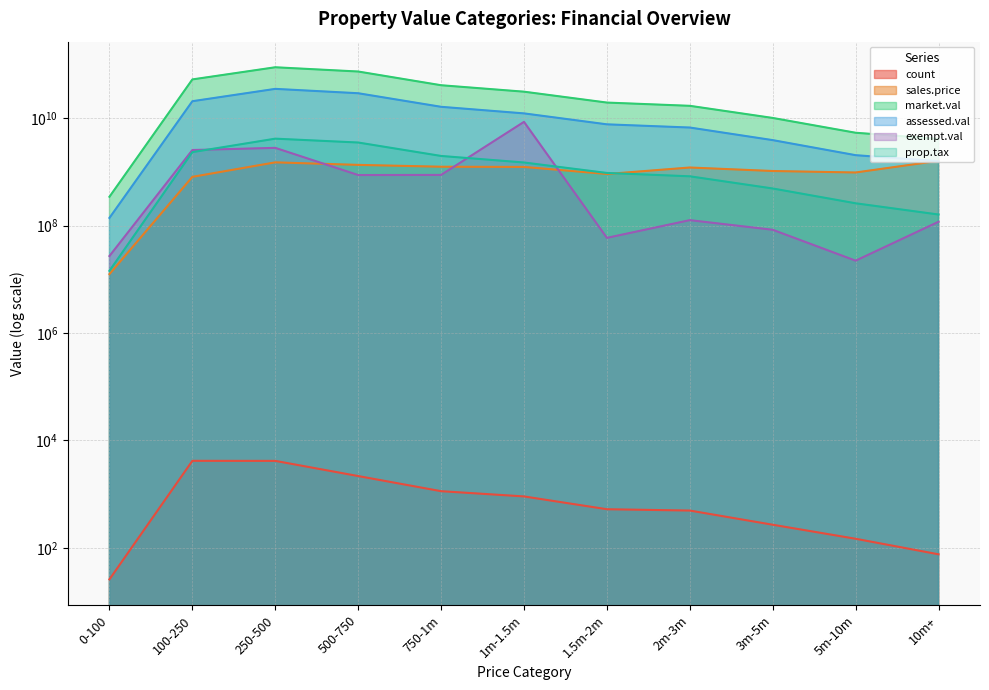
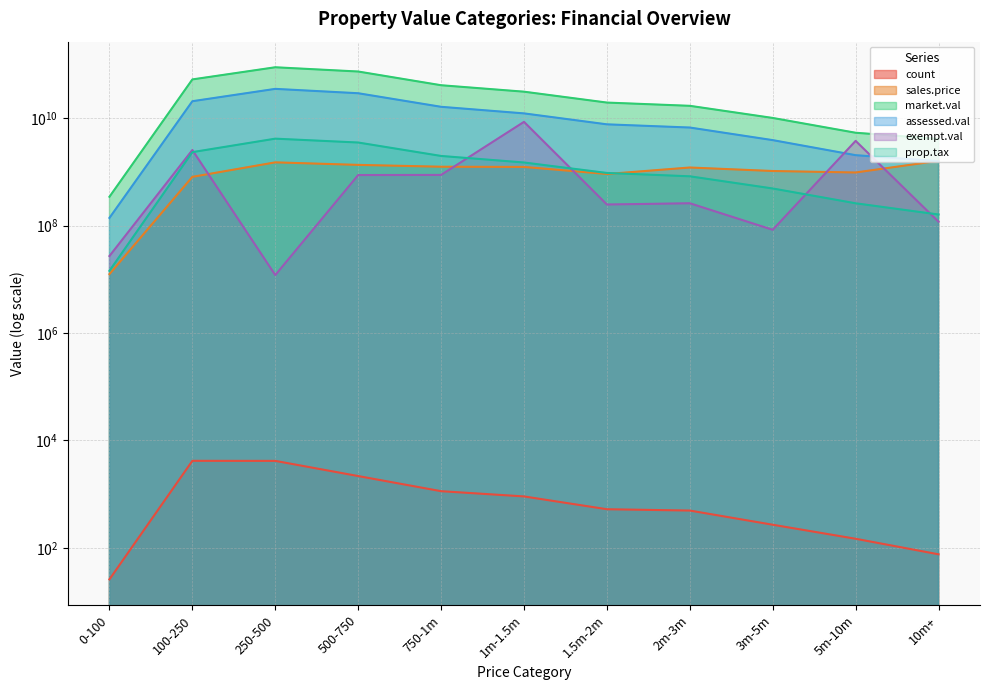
  {
    "exempt.val": {
      "0-100": 30000000,
-     "250-500": 3000000000,
+     "250-500": 12000000,
      "500-750": 900000000,
      "750-1m": 900000000,
      "1m-1.5m": 9000000000,
-     "1.5m-2m": 60000000,
-     "2m-3m": 130000000,
+     "1.5m-2m": 200000000,
+     "2m-3m": 300000000,
      "3m-5m": 80000000,
-     "5m-10m": 22000000,
+     "5m-10m": 4000000000,
      "10m+": 120000000
    }
  }
